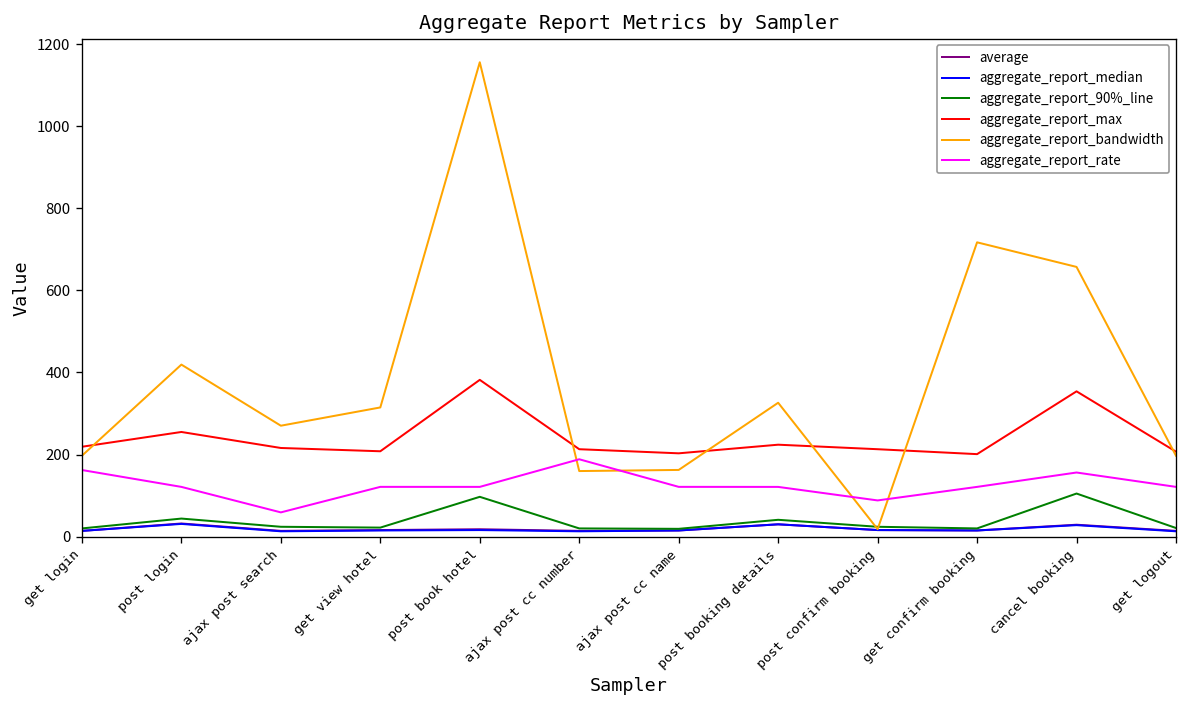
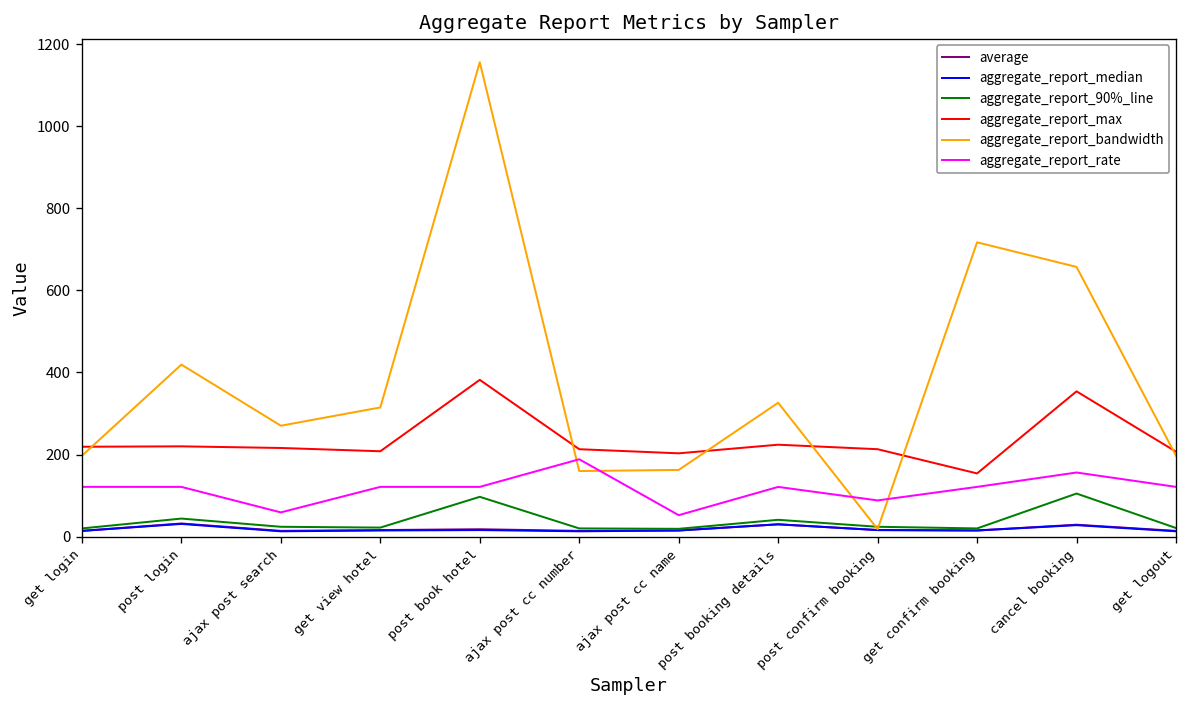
  {
    "aggregate_report_90%_line": {
      "post login": 40,
      "ajax post search": 20,
      "post book hotel": 100,
      "post booking details": 40,
      "cancel booking": 110
    },
    "aggregate_report_max": {
      "get login": 220,
-     "post login": 260,
+     "post login": 220,
      "ajax post search": 220,
      "get view hotel": 210,
      "post book hotel": 380,
      "ajax post cc number": 210,
      "ajax post cc name": 200,
      "post booking details": 220,
      "post confirm booking": 210,
-     "get confirm booking": 200,
+     "get confirm booking": 150,
      "cancel booking": 350,
      "get logout": 210
    },
    "aggregate_report_bandwidth": {
      "get login": 200,
      "post login": 420,
      "ajax post search": 270,
      "get view hotel": 310,
      "post book hotel": 1160,
      "ajax post cc number": 160,
      "ajax post cc name": 160,
      "post booking details": 330,
      "get confirm booking": 720,
      "cancel booking": 660,
      "get logout": 200
    },
    "aggregate_report_rate": {
-     "get login": 160,
+     "get login": 120,
      "post login": 120,
      "ajax post search": 60,
      "get view hotel": 120,
      "post book hotel": 120,
      "ajax post cc number": 190,
-     "ajax post cc name": 120,
+     "ajax post cc name": 50,
      "post booking details": 120,
      "post confirm booking": 90,
      "get confirm booking": 120,
      "cancel booking": 160,
      "get logout": 120
    }
  }
